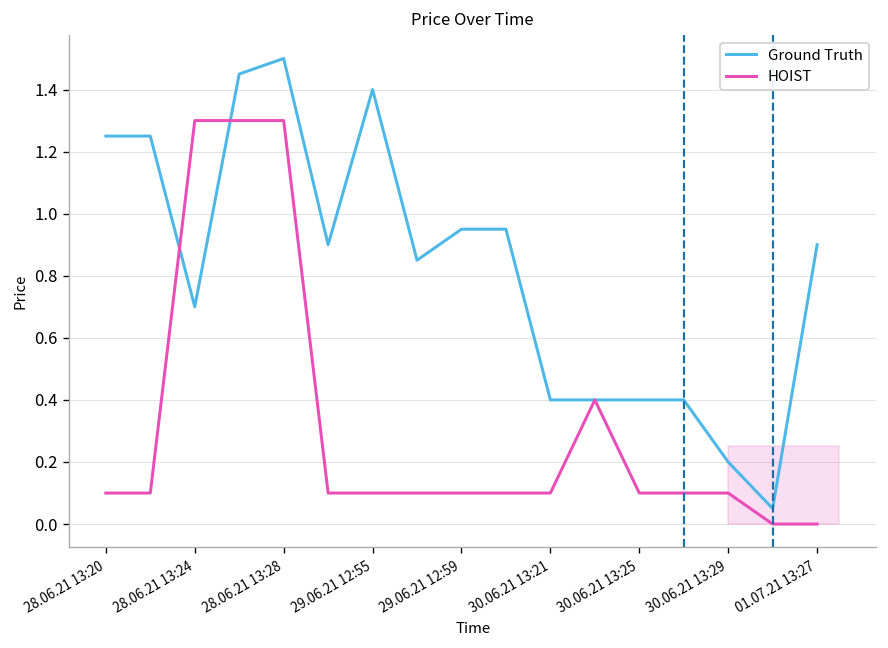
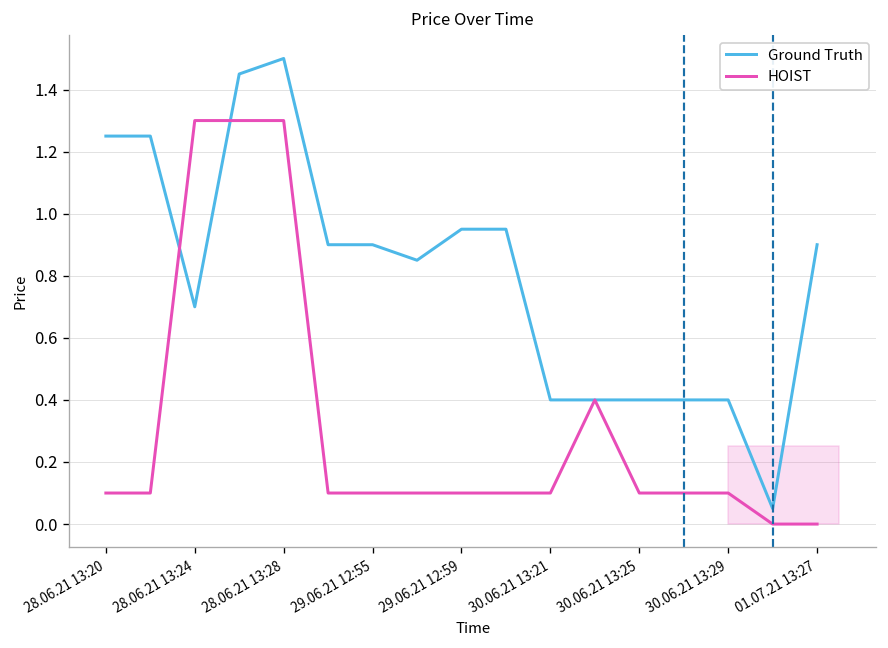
  {
    "Ground Truth": {
      "28.06.21 13:20": 1.25,
      "28.06.21 13:24": 0.7,
      "28.06.21 13:28": 1.5,
-     "29.06.21 12:55": 1.4,
+     "29.06.21 12:55": 0.9,
      "29.06.21 12:59": 0.95,
      "30.06.21 13:21": 0.4,
      "30.06.21 13:25": 0.4,
-     "30.06.21 13:29": 0.2,
+     "30.06.21 13:29": 0.4,
      "01.07.21 13:27": 0.9
    }
  }
